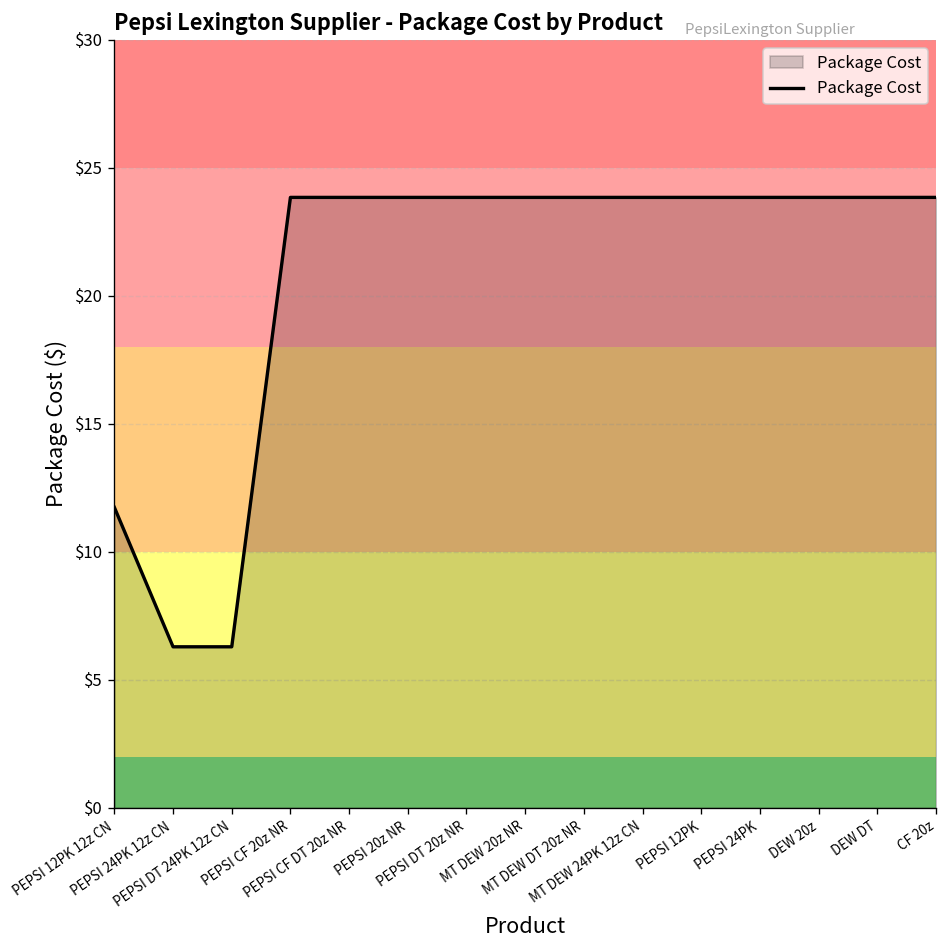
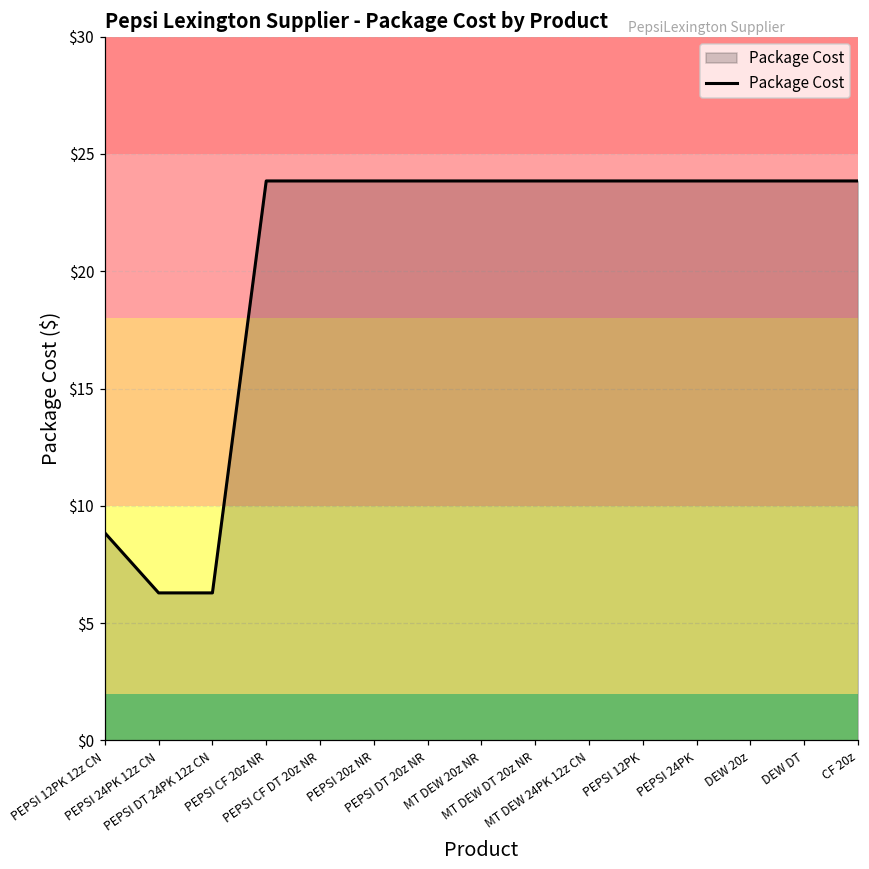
  {
-   "PEPSI 12PK 12z CN": "$11.7",
+   "PEPSI 12PK 12z CN": "$8.9",
    "PEPSI 24PK 12z CN": "$6.3",
    "PEPSI DT 24PK 12z CN": "$6.3",
    "PEPSI CF 20z NR": "$23.9",
    "PEPSI CF DT 20z NR": "$23.9",
    "PEPSI 20z NR": "$23.9",
    "PEPSI DT 20z NR": "$23.9",
    "MT DEW 20z NR": "$23.9",
    "MT DEW DT 20z NR": "$23.9",
    "MT DEW 24PK 12z CN": "$23.9",
    "PEPSI 12PK": "$23.9",
    "PEPSI 24PK": "$23.9",
    "DEW 20z": "$23.9",
    "DEW DT": "$23.9",
    "CF 20z": "$23.9"
  }
